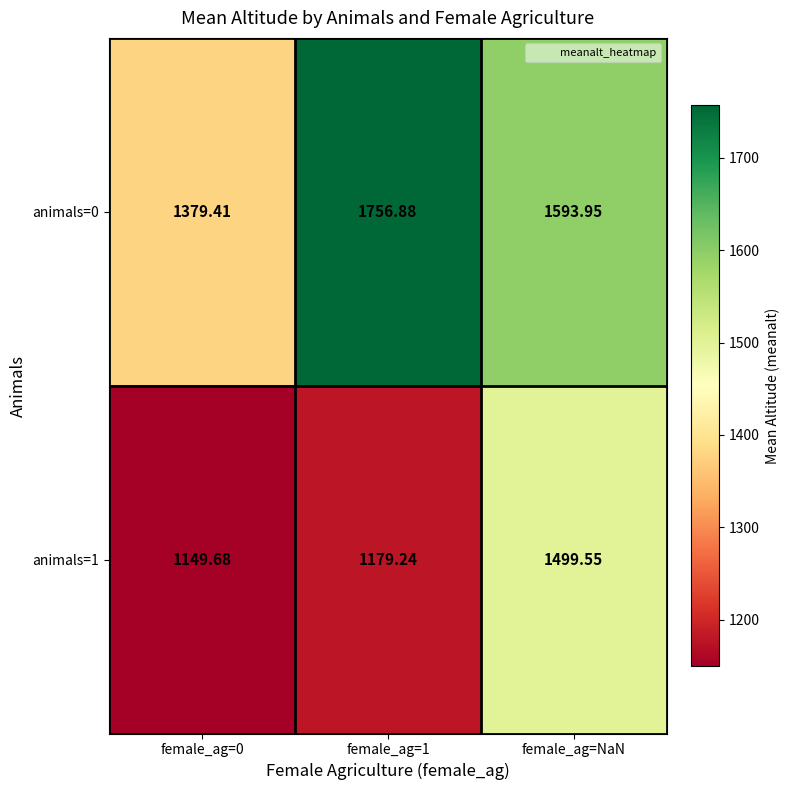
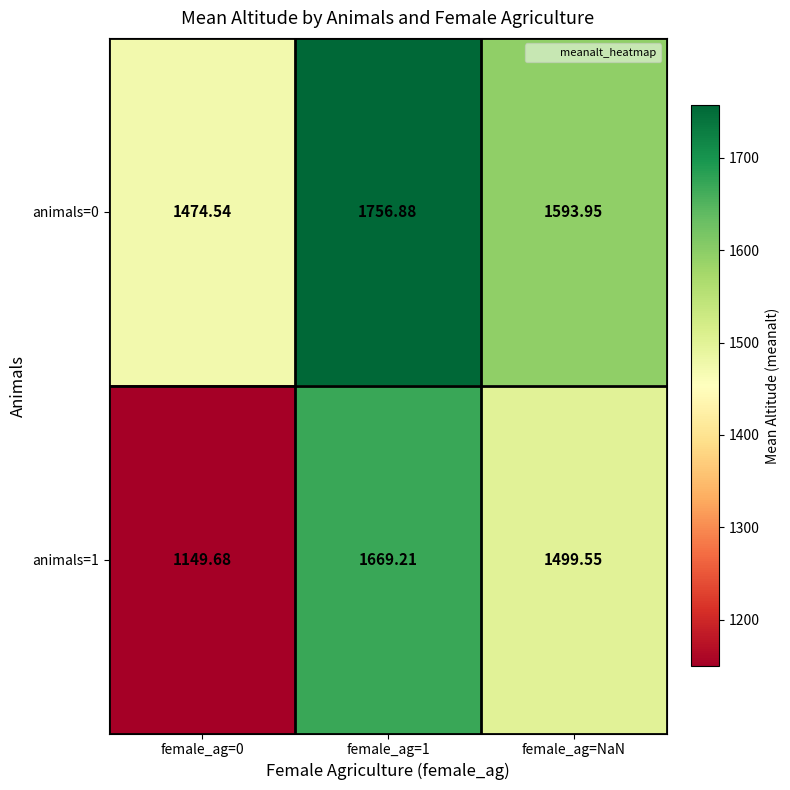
  {
    "animals=0": {
-     "female_ag=0": 1379.41,
+     "female_ag=0": 1474.54,
      "female_ag=1": 1756.88,
      "female_ag=NaN": 1593.95
    },
    "animals=1": {
      "female_ag=0": 1149.68,
-     "female_ag=1": 1179.24,
+     "female_ag=1": 1669.21,
      "female_ag=NaN": 1499.55
    }
  }
